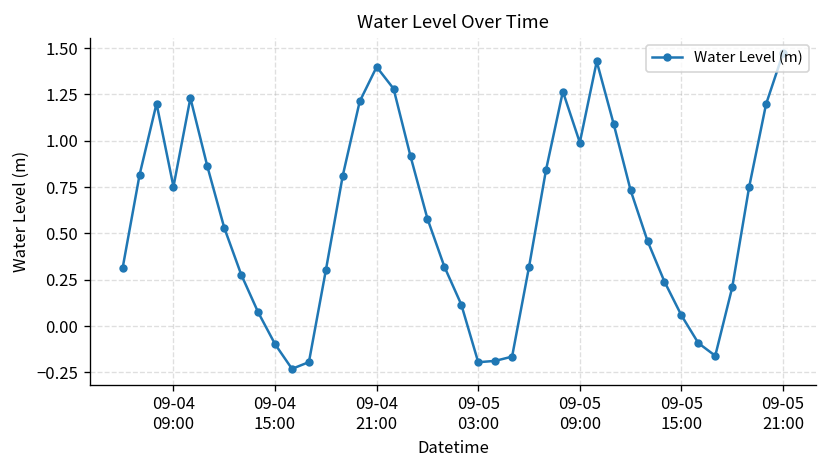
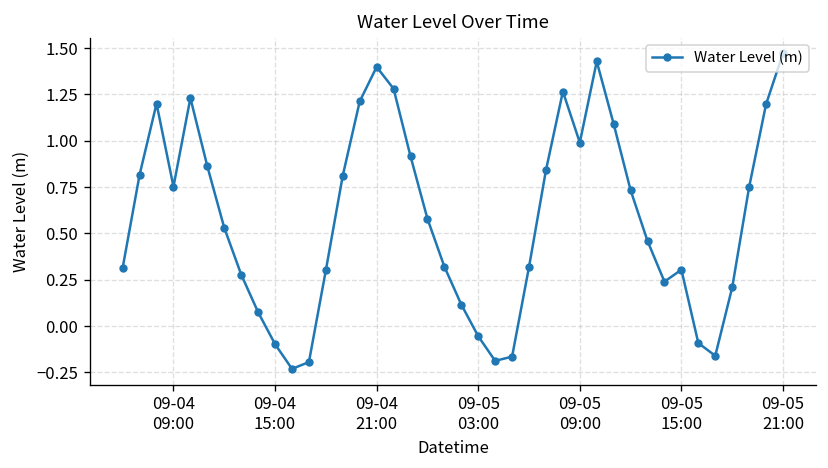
  {
    "09-04 09:00": 0.75,
    "09-04 15:00": -0.10,
    "09-04 21:00": 1.40,
-   "09-05 03:00": -0.20,
+   "09-05 03:00": -0.06,
    "09-05 09:00": 0.99,
-   "09-05 15:00": 0.06
+   "09-05 15:00": 0.30
  }
